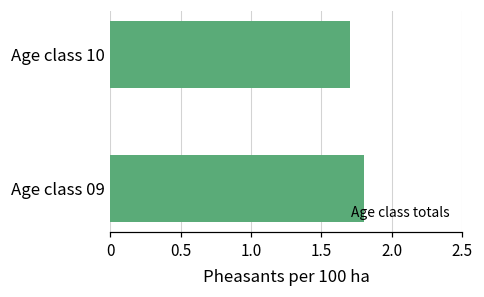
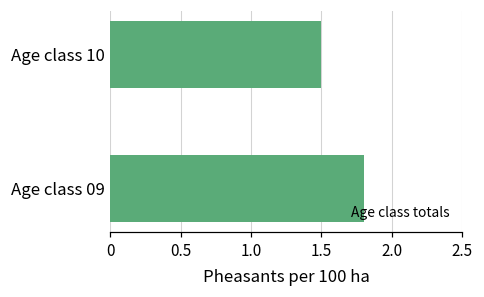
  {
-   "Age class 10": 1.7,
+   "Age class 10": 1.5,
    "Age class 09": 1.8
  }
